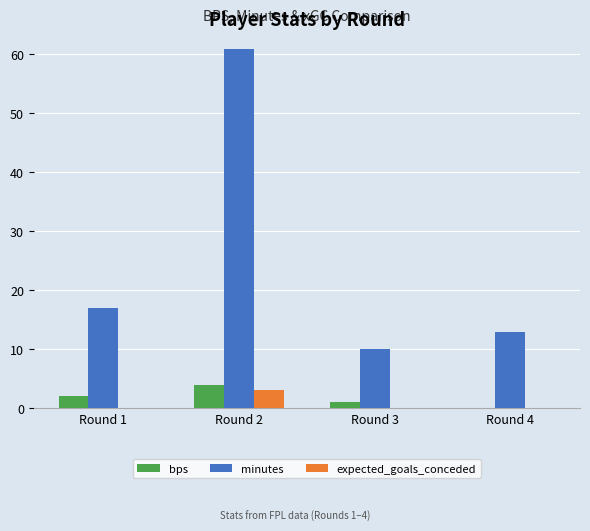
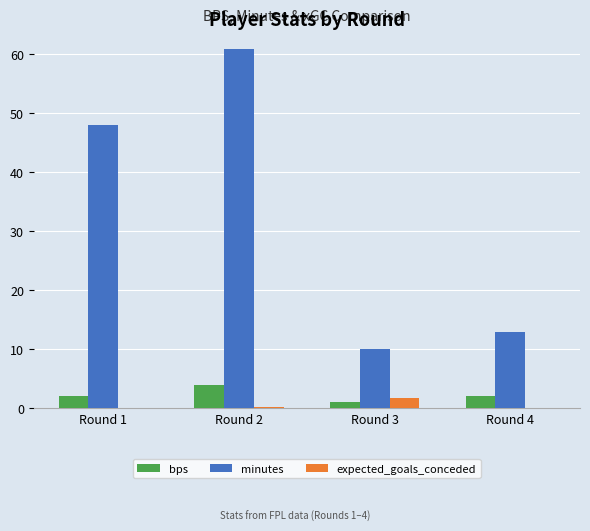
  {
    "bps": {
      "Round 1": 2,
      "Round 2": 4,
      "Round 3": 1,
-     "Round 4": 0
+     "Round 4": 2
    },
    "minutes": {
-     "Round 1": 17,
+     "Round 1": 48,
      "Round 2": 61,
      "Round 3": 10,
      "Round 4": 13
    },
    "expected_goals_conceded": {
-     "Round 2": 3,
-     "Round 3": 0,
+     "Round 2": 0,
+     "Round 3": 2,
      "Round 4": 0
    }
  }
